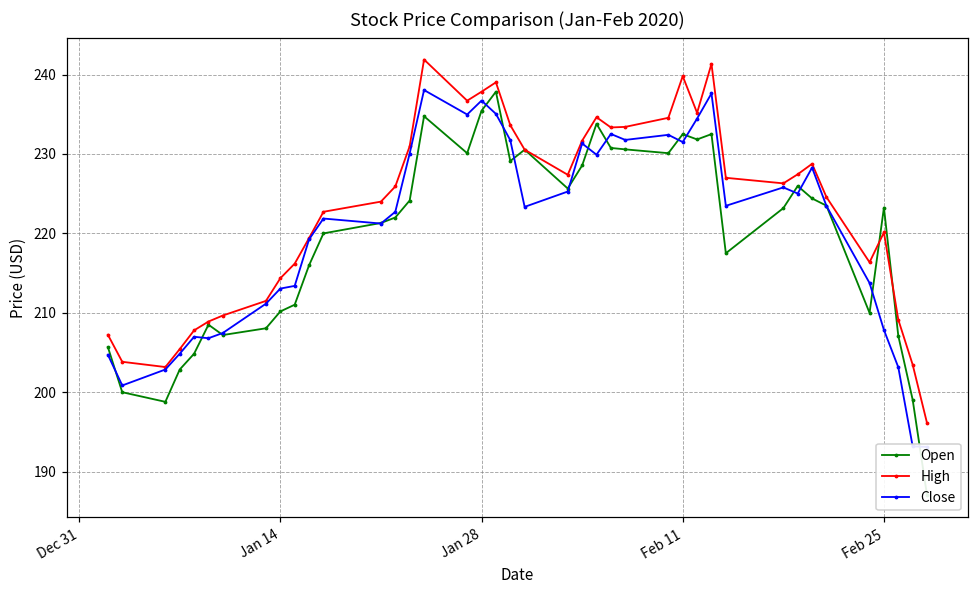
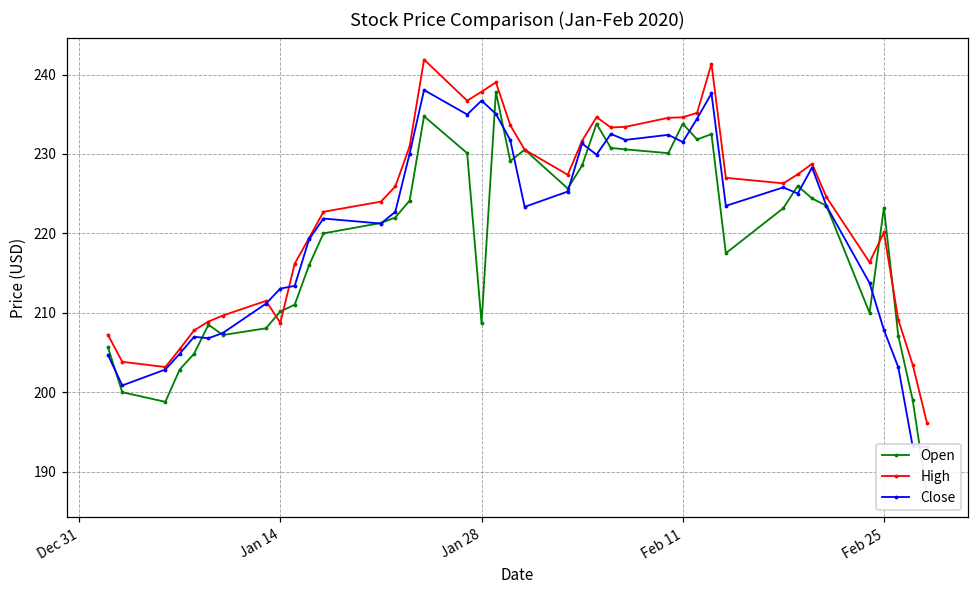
  {
    "Open": {
      "Jan 14": 210,
-     "Jan 28": 235,
-     "Feb 11": 232,
+     "Jan 28": 209,
+     "Feb 11": 234,
      "Feb 25": 223
    },
    "High": {
-     "Jan 14": 214,
+     "Jan 14": 209,
      "Jan 28": 238,
-     "Feb 11": 240,
+     "Feb 11": 235,
      "Feb 25": 220
    },
    "Close": {
      "Jan 14": 213,
      "Jan 28": 237,
      "Feb 11": 232,
      "Feb 25": 208
    }
  }
